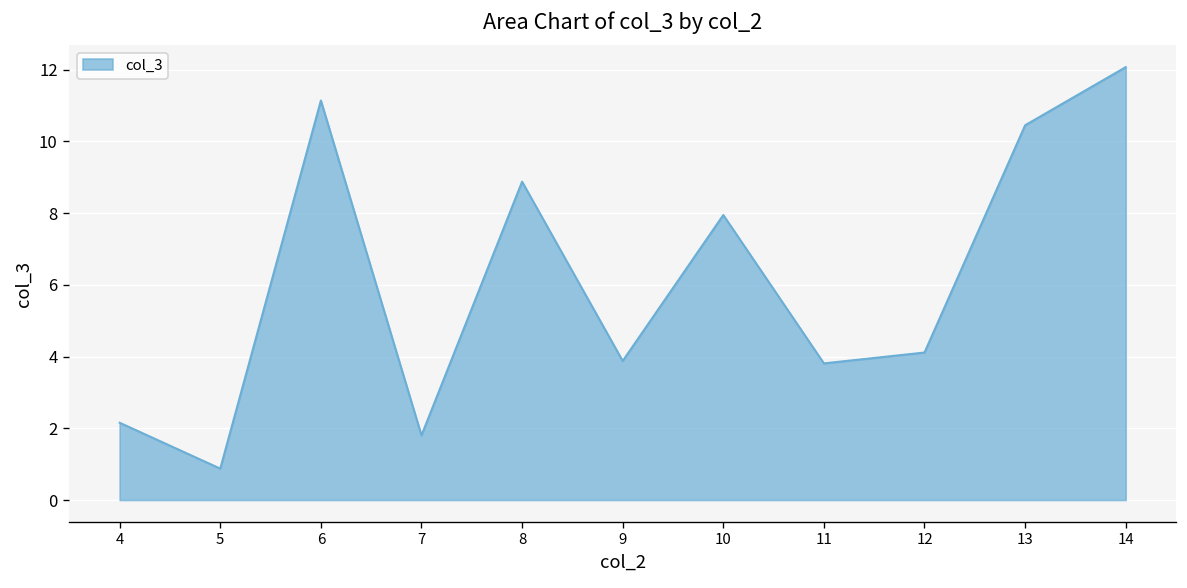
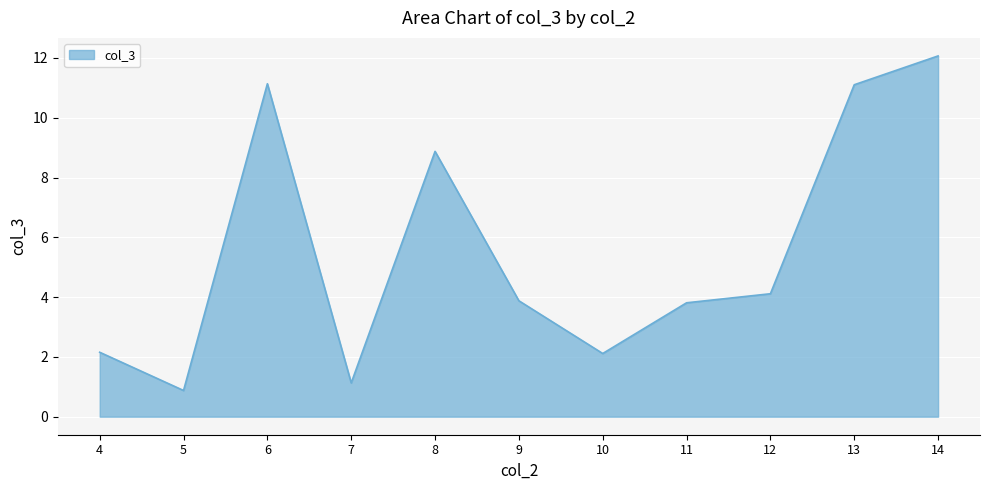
  {
    "4": 2.2,
    "5": 0.9,
    "6": 11.1,
-   "7": 1.8,
+   "7": 1.1,
    "8": 8.9,
    "9": 3.9,
-   "10": 7.9,
+   "10": 2.1,
    "11": 3.8,
    "12": 4.1,
-   "13": 10.4,
+   "13": 11.1,
    "14": 12.1
  }
